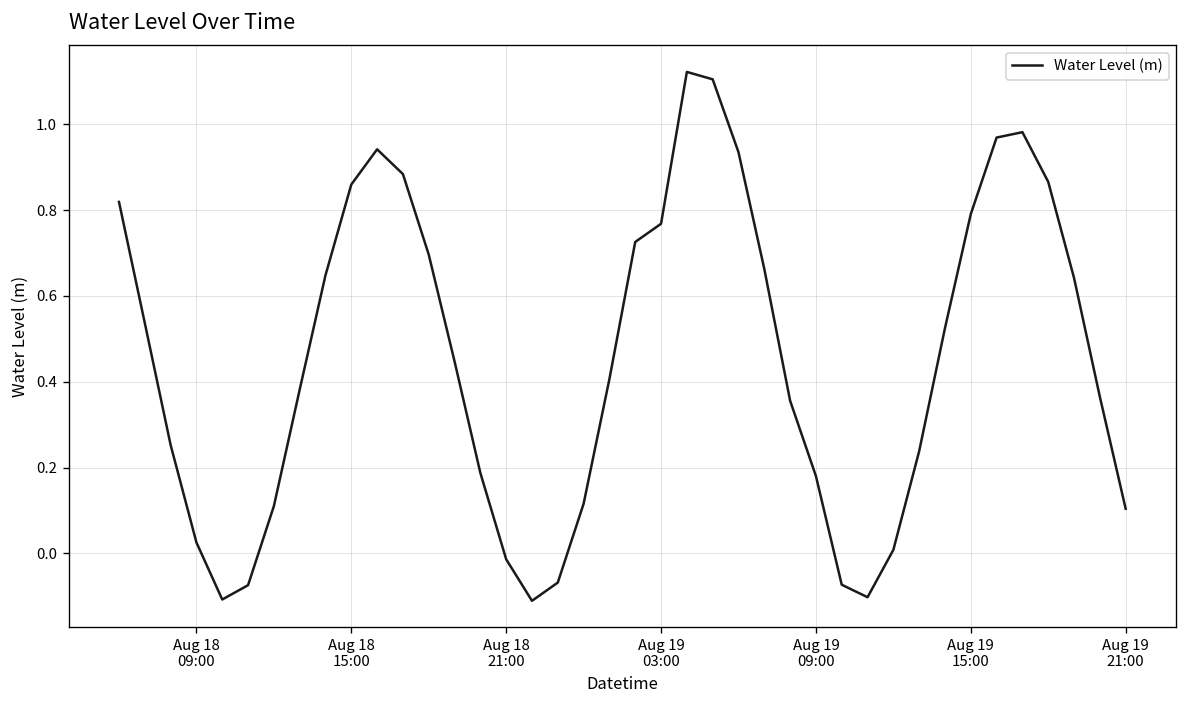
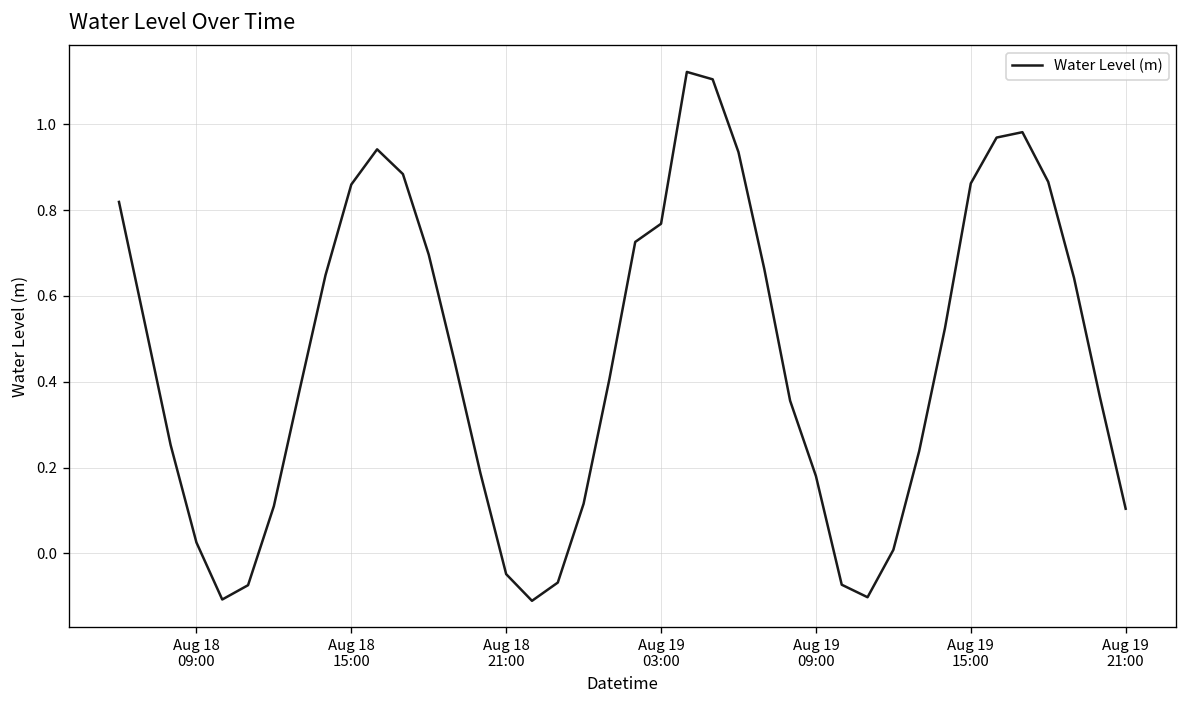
  {
    "Aug 18 09:00": 0.03,
    "Aug 18 15:00": 0.86,
-   "Aug 18 21:00": -0.01,
+   "Aug 18 21:00": -0.05,
    "Aug 19 03:00": 0.77,
    "Aug 19 09:00": 0.18,
-   "Aug 19 15:00": 0.79,
+   "Aug 19 15:00": 0.86,
    "Aug 19 21:00": 0.10
  }
